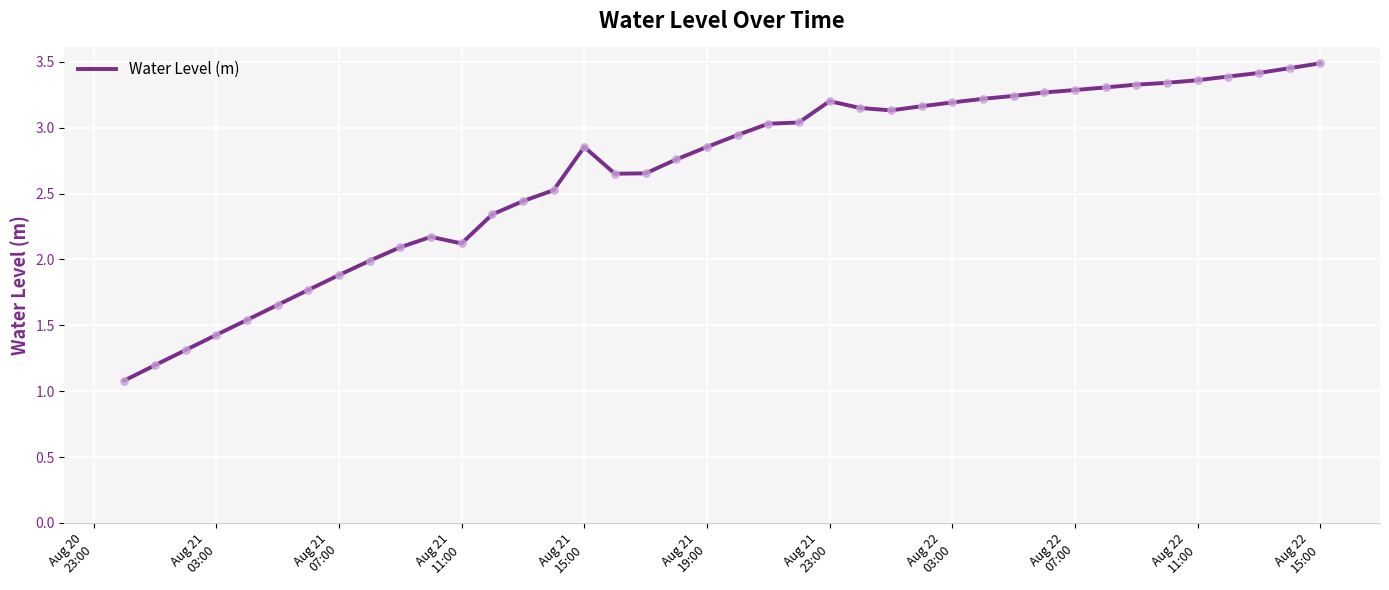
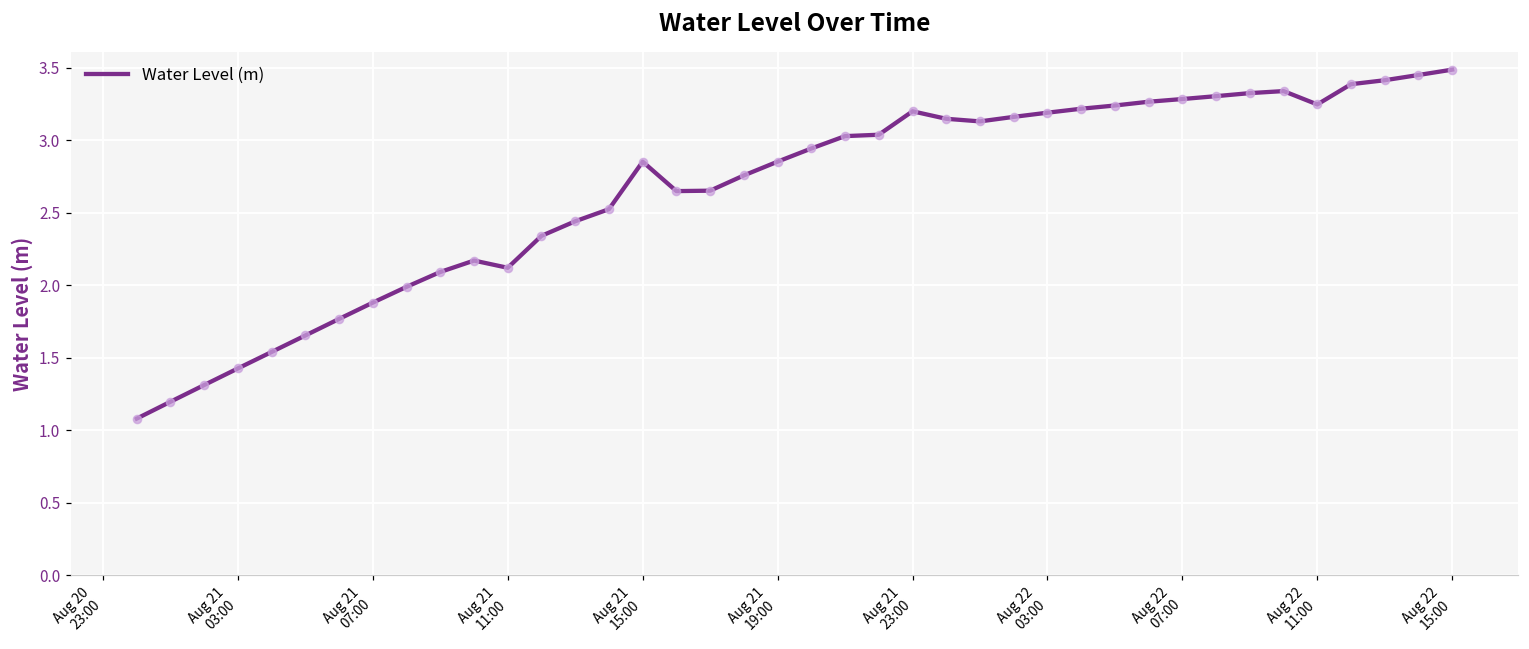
  {
    "Aug 21 03:00": 1.43,
    "Aug 21 07:00": 1.88,
    "Aug 21 11:00": 2.12,
    "Aug 21 15:00": 2.85,
    "Aug 21 19:00": 2.85,
    "Aug 21 23:00": 3.20,
    "Aug 22 03:00": 3.19,
    "Aug 22 07:00": 3.29,
-   "Aug 22 11:00": 3.36,
+   "Aug 22 11:00": 3.25,
    "Aug 22 15:00": 3.49
  }
